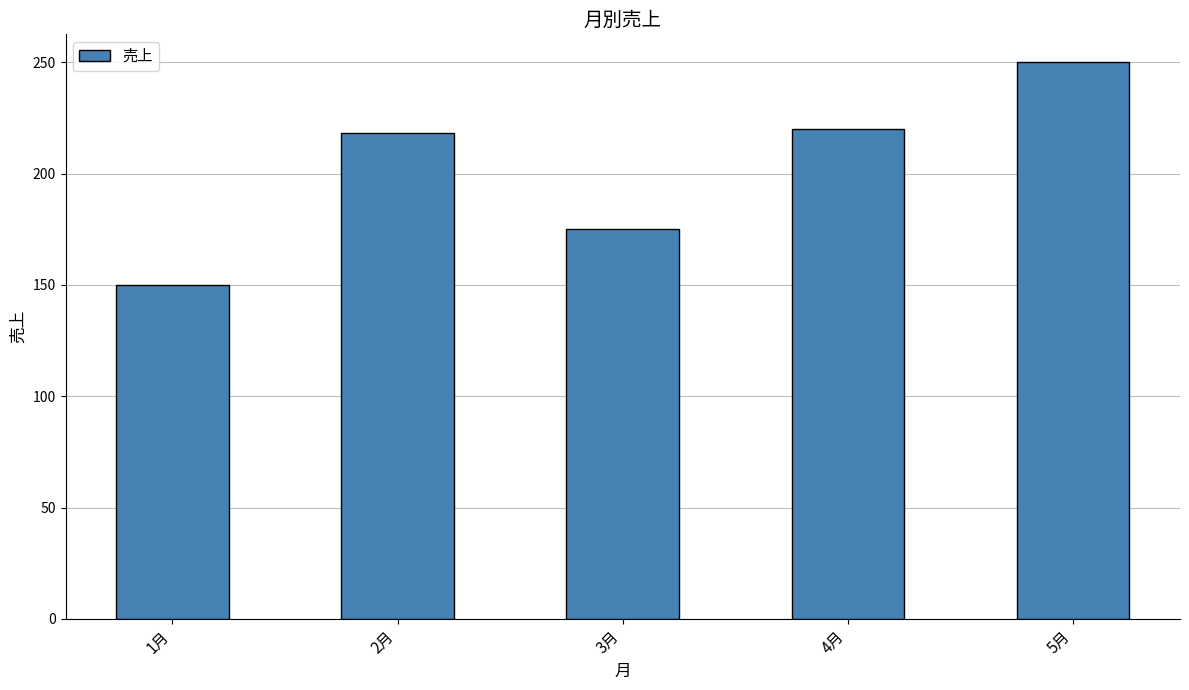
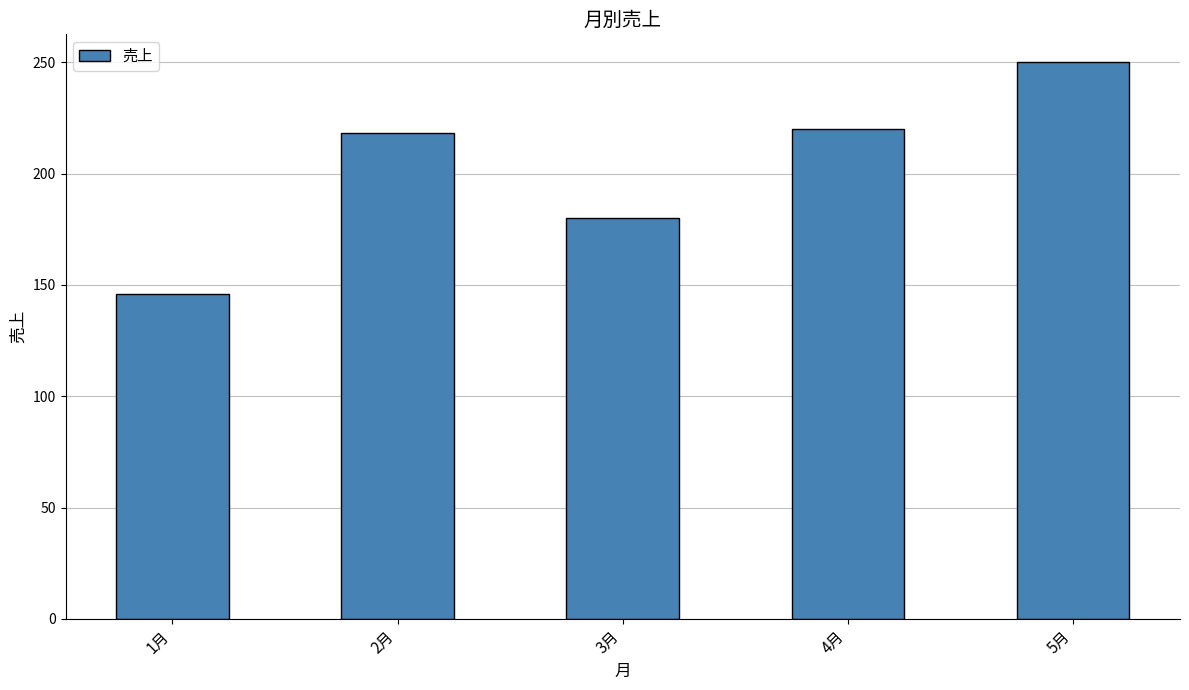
  {
-   "1月": 150,
+   "1月": 146,
    "2月": 218,
-   "3月": 175,
+   "3月": 180,
    "4月": 220,
    "5月": 250
  }
